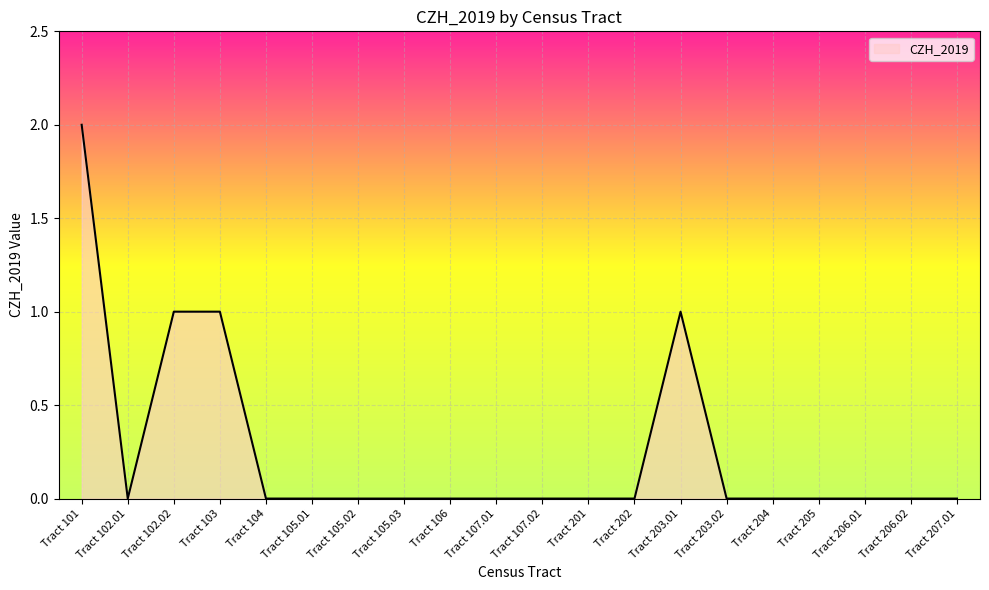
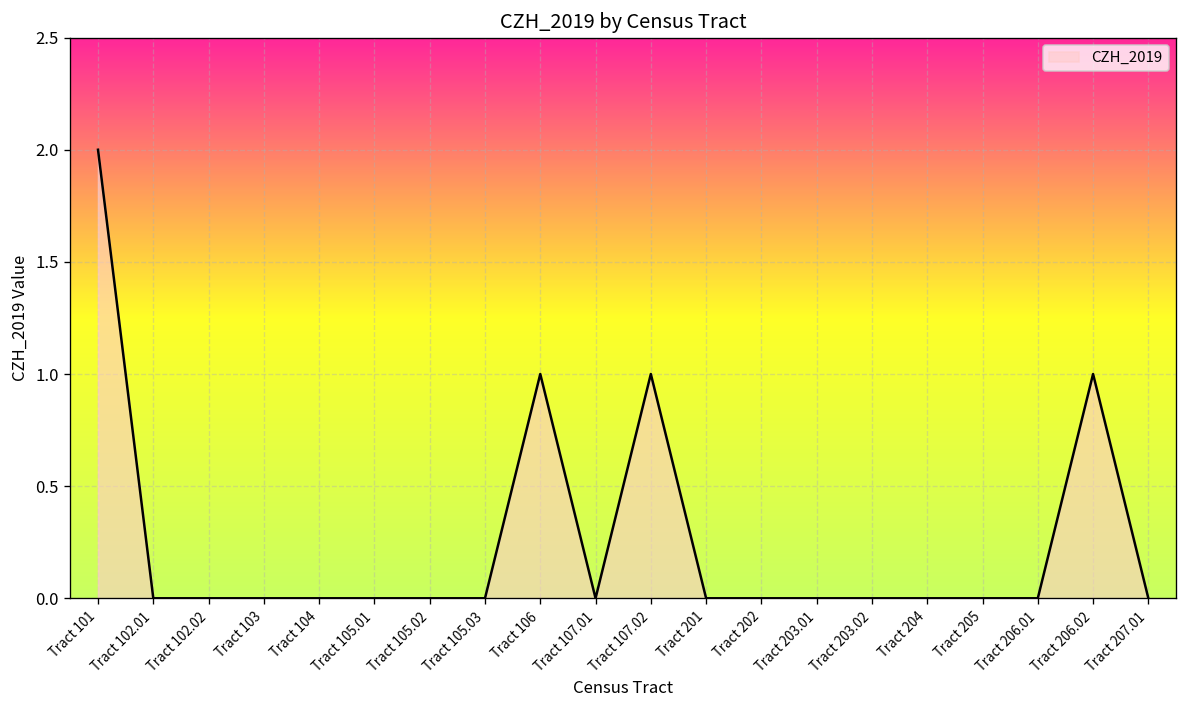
  {
    "Tract 101": 2,
    "Tract 102.01": 0,
-   "Tract 102.02": 1,
-   "Tract 103": 1,
+   "Tract 102.02": 0,
+   "Tract 103": 0,
    "Tract 104": 0,
    "Tract 105.01": 0,
    "Tract 105.02": 0,
    "Tract 105.03": 0,
-   "Tract 106": 0,
+   "Tract 106": 1,
    "Tract 107.01": 0,
-   "Tract 107.02": 0,
+   "Tract 107.02": 1,
    "Tract 201": 0,
    "Tract 202": 0,
-   "Tract 203.01": 1,
+   "Tract 203.01": 0,
    "Tract 203.02": 0,
    "Tract 204": 0,
    "Tract 205": 0,
    "Tract 206.01": 0,
-   "Tract 206.02": 0,
+   "Tract 206.02": 1,
    "Tract 207.01": 0
  }
